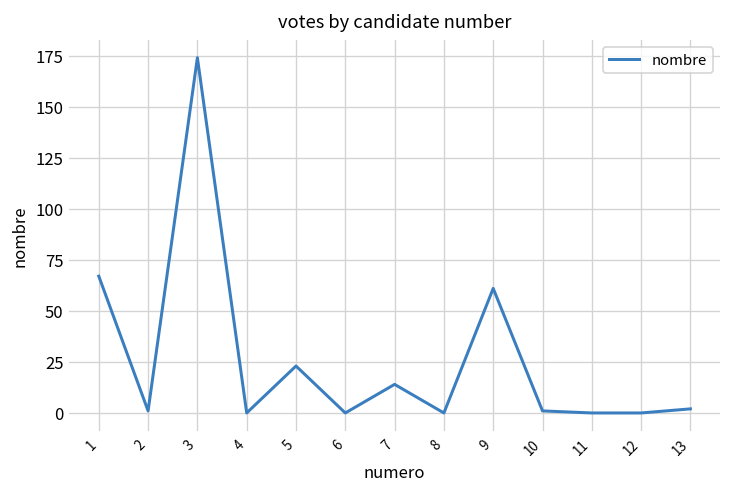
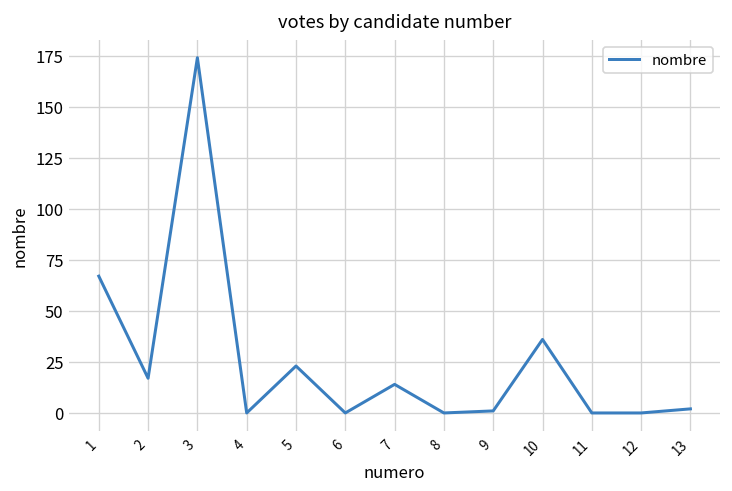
  {
    "1": 67,
-   "2": 1,
+   "2": 17,
    "3": 174,
    "4": 0,
    "5": 23,
    "6": 0,
    "7": 14,
    "8": 0,
-   "9": 61,
-   "10": 1,
+   "9": 1,
+   "10": 36,
    "11": 0,
    "12": 0,
    "13": 2
  }
